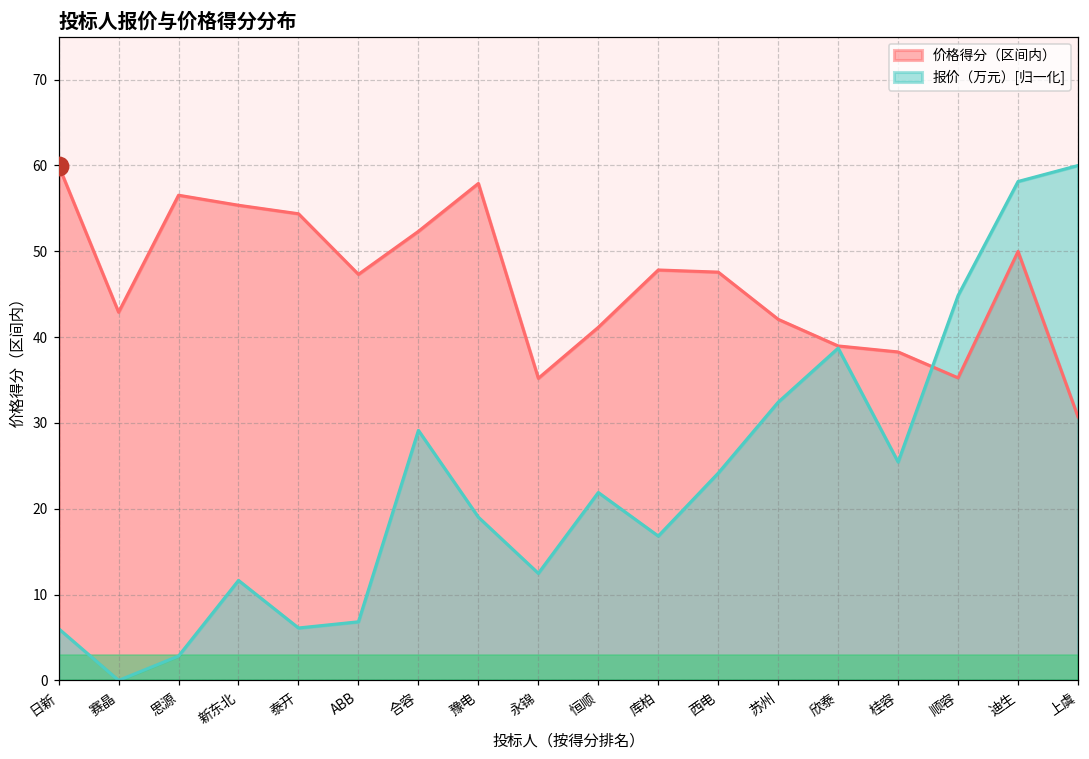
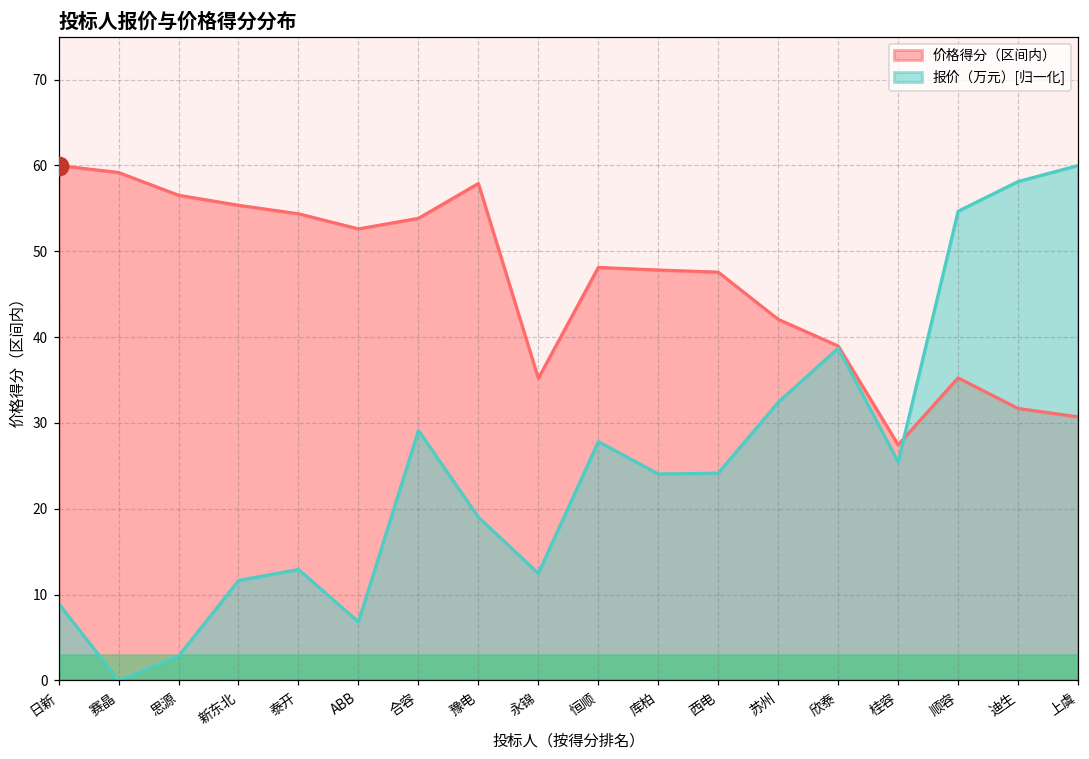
  {
    "价格得分（区间内）": {
-     "赛晶": 43,
+     "赛晶": 59,
      "思源": 57,
      "新东北": 55,
      "泰开": 54,
-     "ABB": 47,
-     "合容": 52,
+     "ABB": 53,
+     "合容": 54,
      "豫电": 58,
      "永锦": 35,
-     "恒顺": 41,
+     "恒顺": 48,
      "库柏": 48,
      "西电": 48,
      "苏州": 42,
-     "桂容": 38,
+     "桂容": 27,
      "顺容": 35,
-     "迪生": 50,
+     "迪生": 32,
      "上虞": 31
    },
    "报价（万元）[归一化]": {
-     "日新": 6,
+     "日新": 9,
      "新东北": 12,
-     "泰开": 6,
+     "泰开": 13,
      "ABB": 7,
      "合容": 29,
      "豫电": 19,
      "永锦": 12,
-     "恒顺": 22,
-     "库柏": 17,
+     "恒顺": 28,
+     "库柏": 24,
      "西电": 24,
      "苏州": 32,
      "桂容": 25,
-     "顺容": 45,
+     "顺容": 55,
      "迪生": 58,
      "上虞": 60
    }
  }
